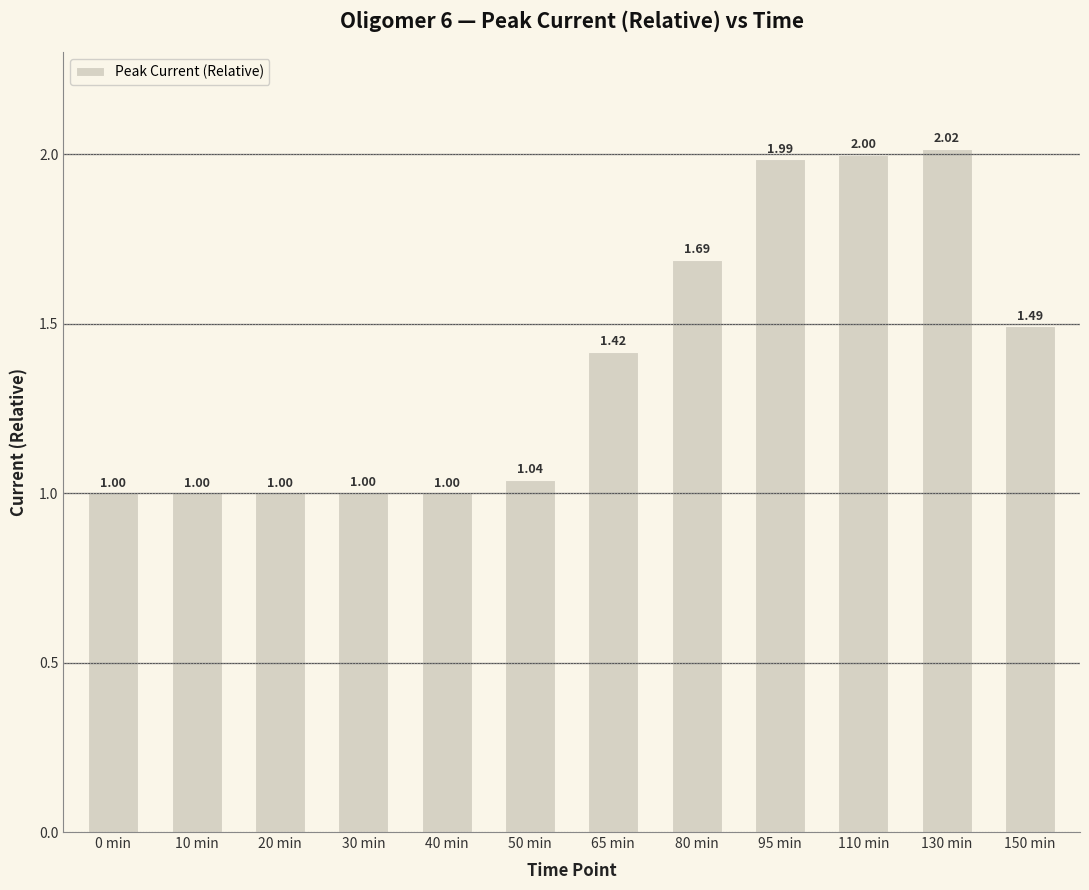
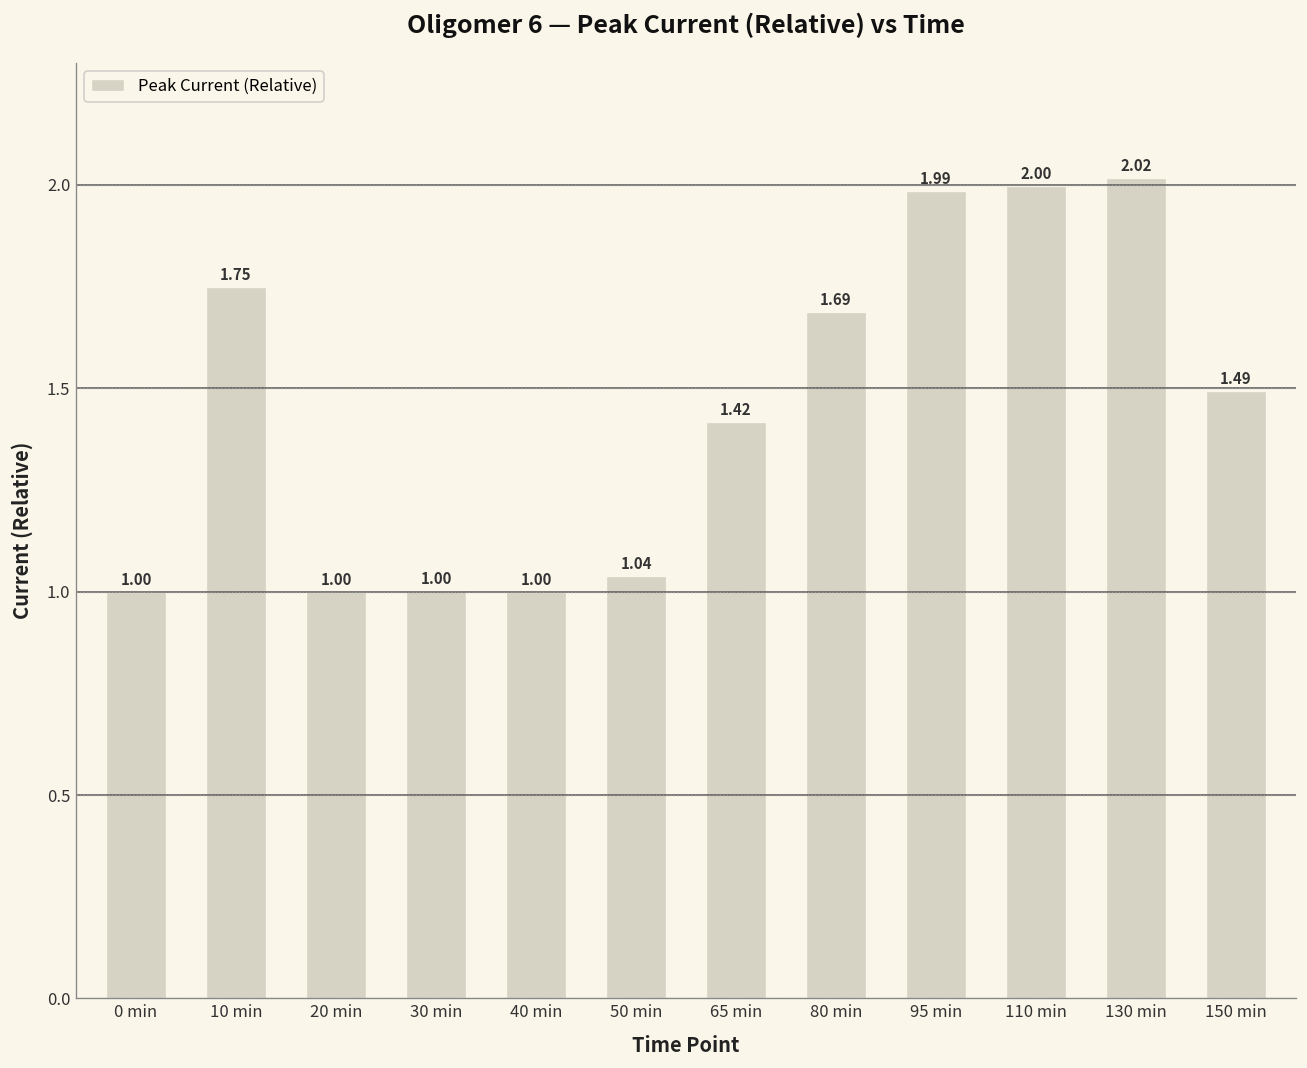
  {
    "0 min": 1.00,
-   "10 min": 1.00,
+   "10 min": 1.75,
    "20 min": 1.00,
    "30 min": 1.00,
    "40 min": 1.00,
    "50 min": 1.04,
    "65 min": 1.42,
    "80 min": 1.69,
    "95 min": 1.99,
    "110 min": 2.00,
    "130 min": 2.02,
    "150 min": 1.49
  }
